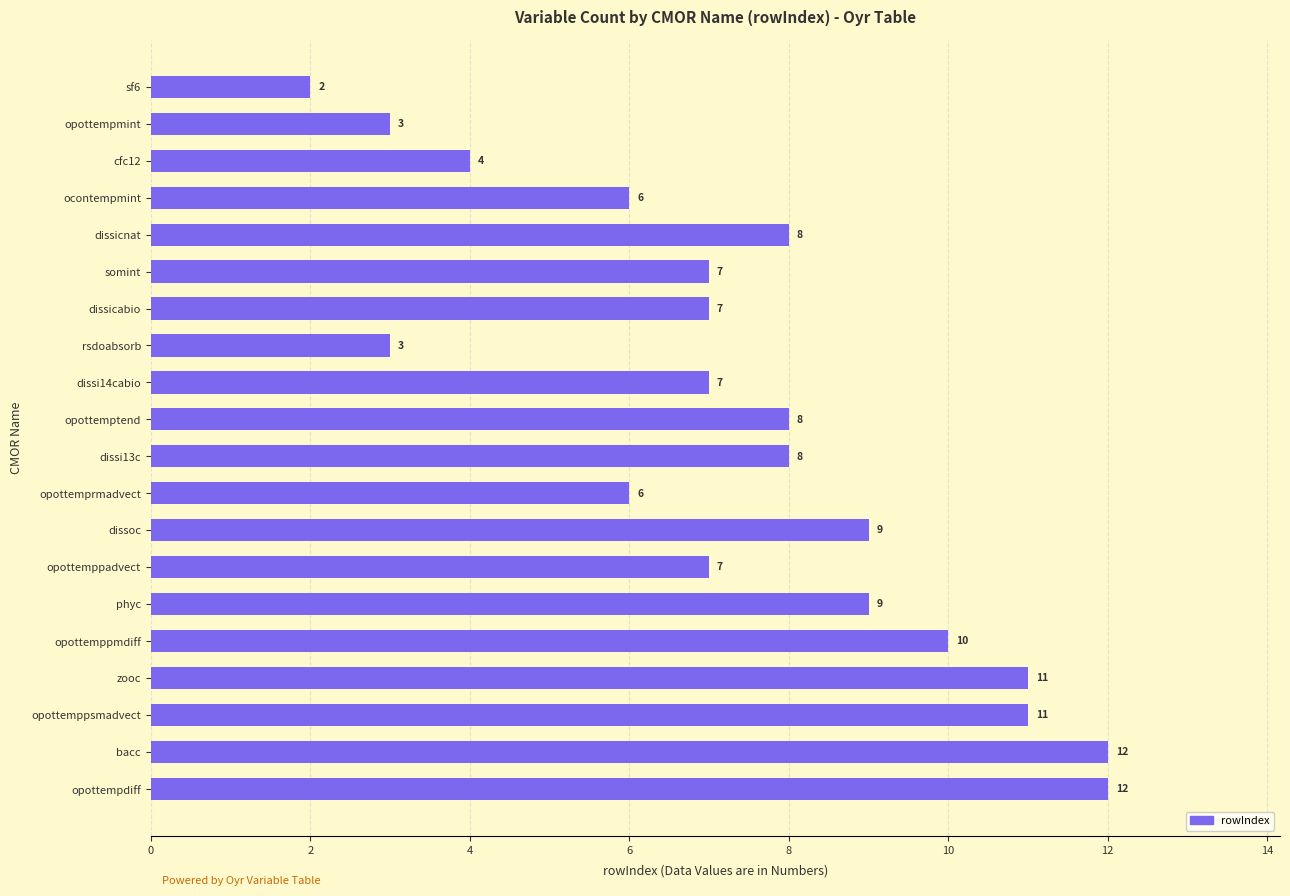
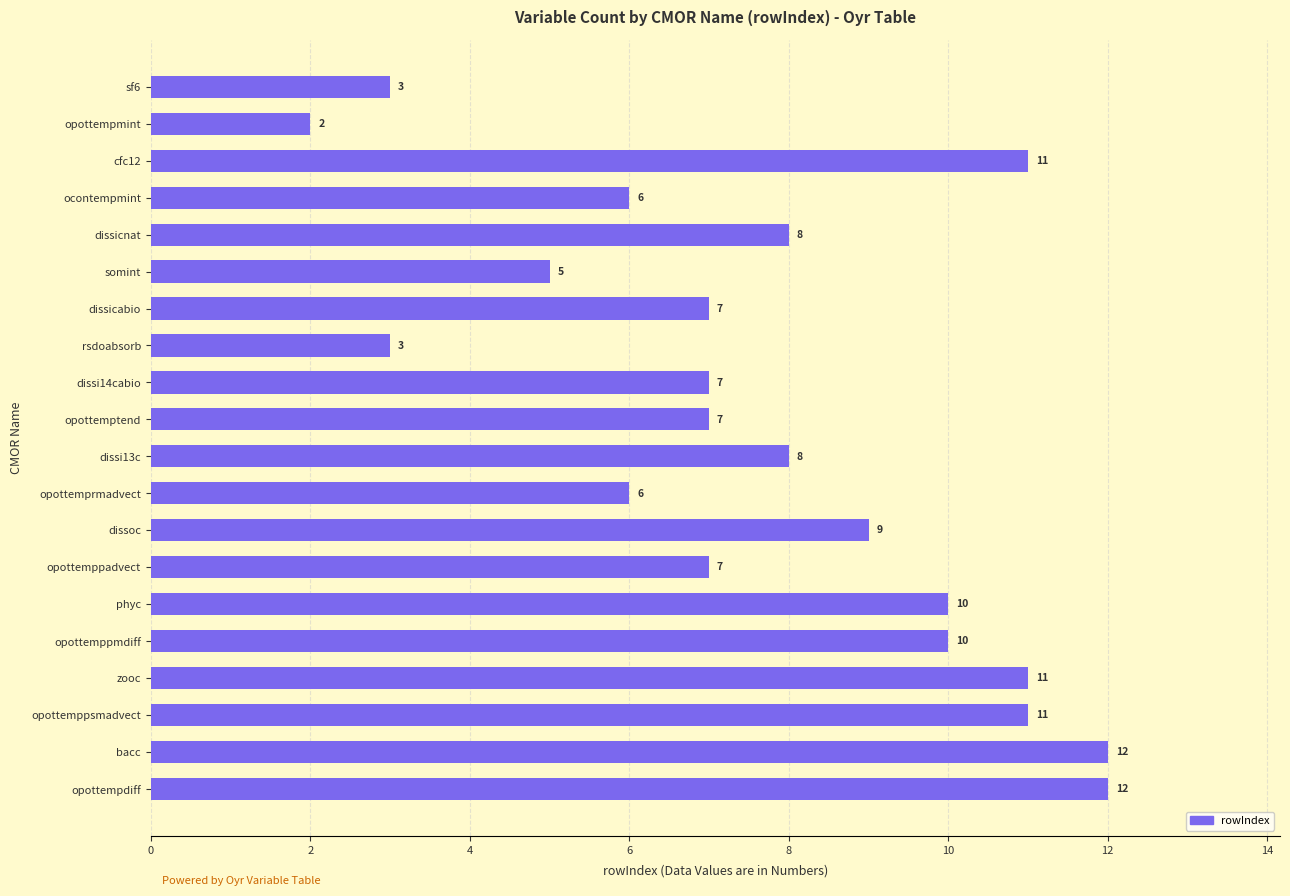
  {
-   "sf6": 2,
-   "opottempmint": 3,
-   "cfc12": 4,
+   "sf6": 3,
+   "opottempmint": 2,
+   "cfc12": 11,
    "ocontempmint": 6,
    "dissicnat": 8,
-   "somint": 7,
+   "somint": 5,
    "dissicabio": 7,
    "rsdoabsorb": 3,
    "dissi14cabio": 7,
-   "opottemptend": 8,
+   "opottemptend": 7,
    "dissi13c": 8,
    "opottemprmadvect": 6,
    "dissoc": 9,
    "opottemppadvect": 7,
-   "phyc": 9,
+   "phyc": 10,
    "opottemppmdiff": 10,
    "zooc": 11,
    "opottemppsmadvect": 11,
    "bacc": 12,
    "opottempdiff": 12
  }
